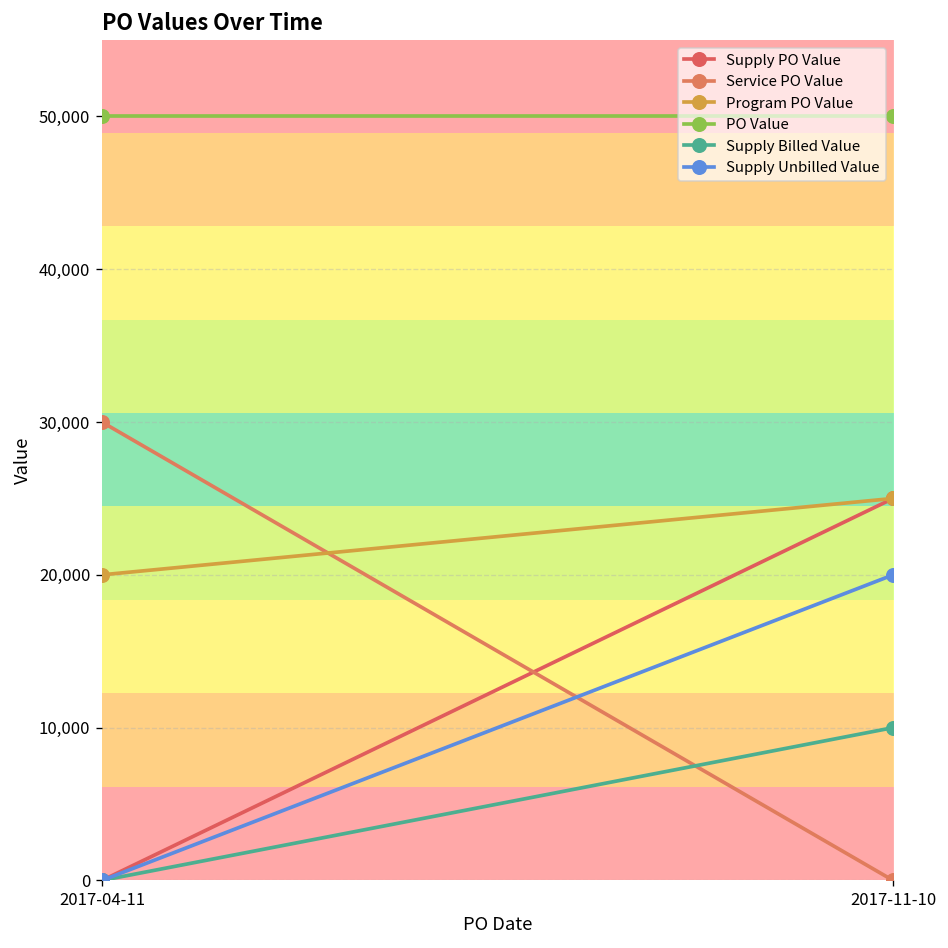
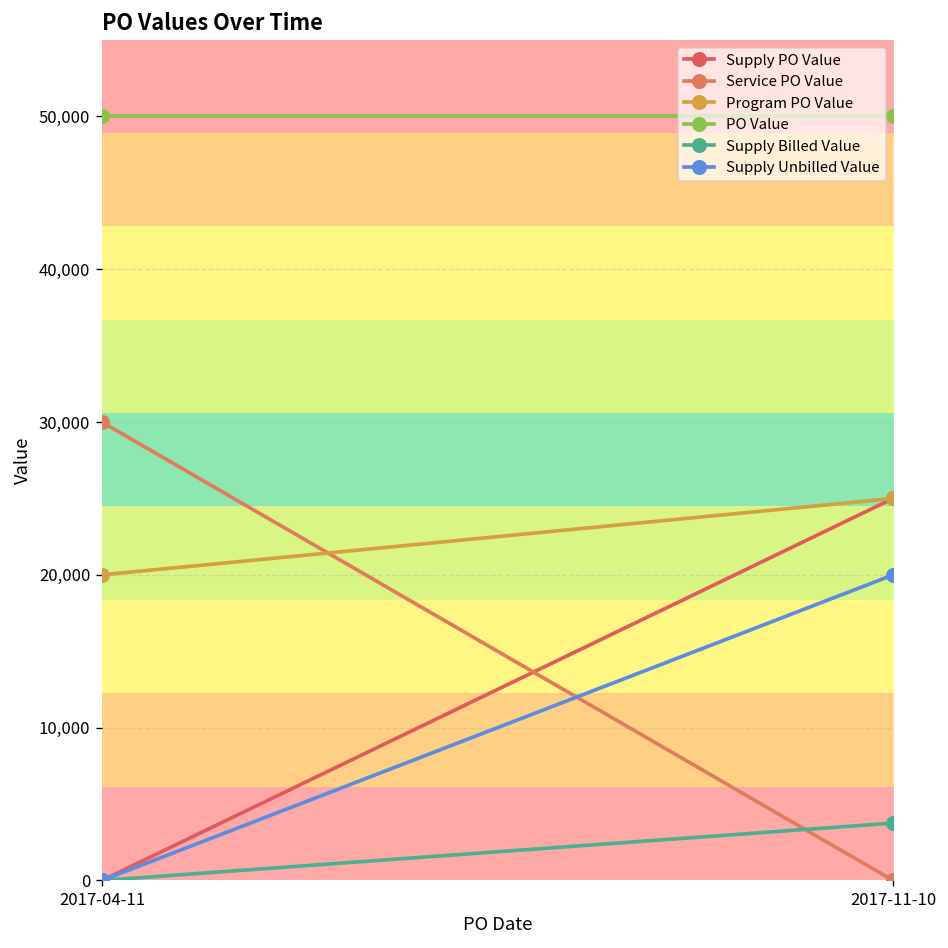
  {
    "PO Value": {
      "2017-04-11": "50,000",
      "2017-11-10": "50,000"
    },
    "Supply Billed Value": {
-     "2017-11-10": "10,000"
+     "2017-11-10": "3,800"
    },
    "Supply Unbilled Value": {
      "2017-11-10": "20,000"
    }
  }
